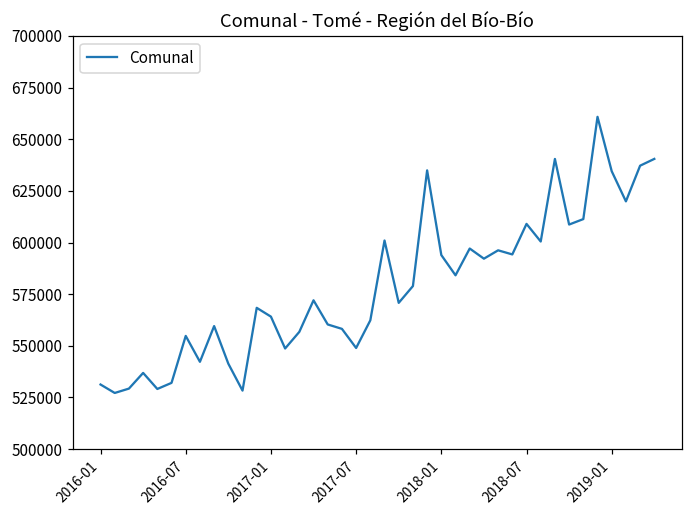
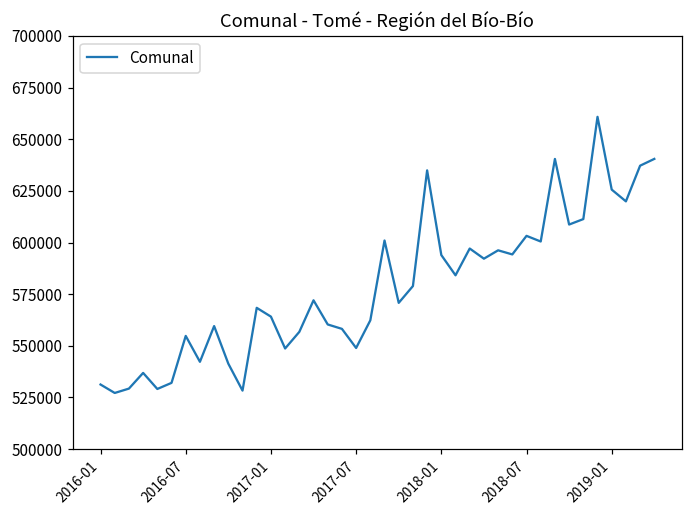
  {
    "2016-01": 531000,
    "2016-07": 555000,
    "2017-01": 564000,
    "2017-07": 549000,
    "2018-01": 594000,
-   "2018-07": 609000,
-   "2019-01": 635000
+   "2018-07": 603000,
+   "2019-01": 626000
  }
